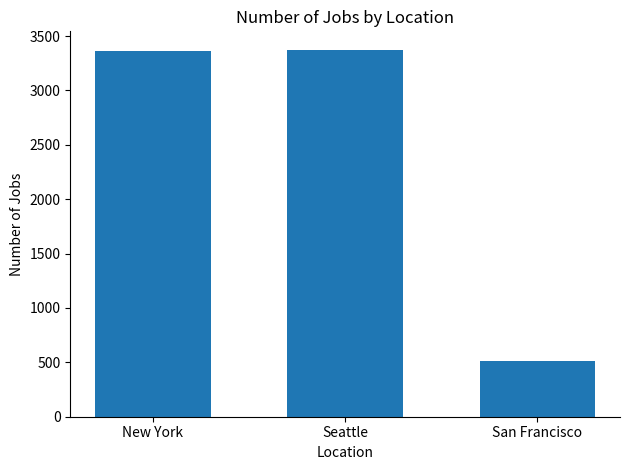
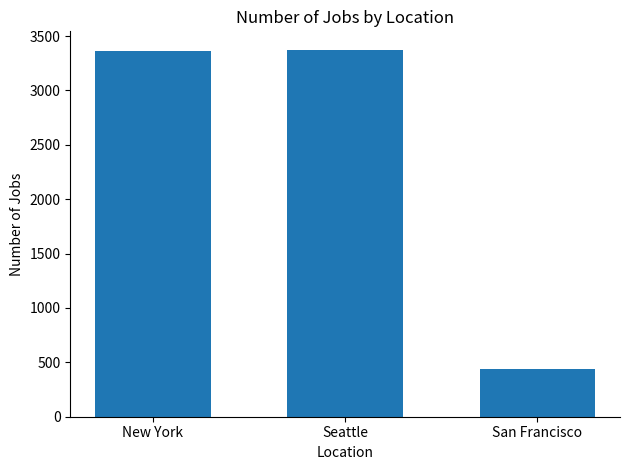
  {
    "New York": 3360,
    "Seattle": 3380,
-   "San Francisco": 510
+   "San Francisco": 440
  }
